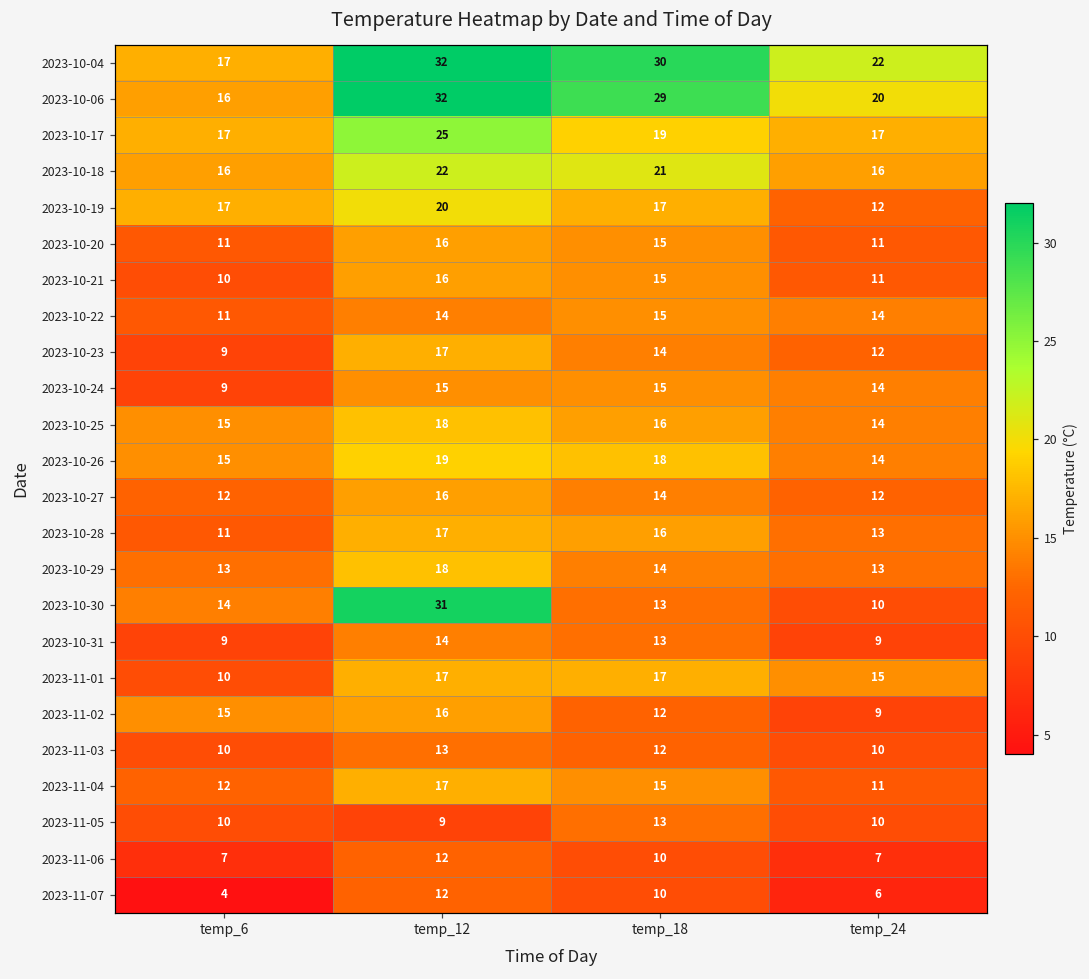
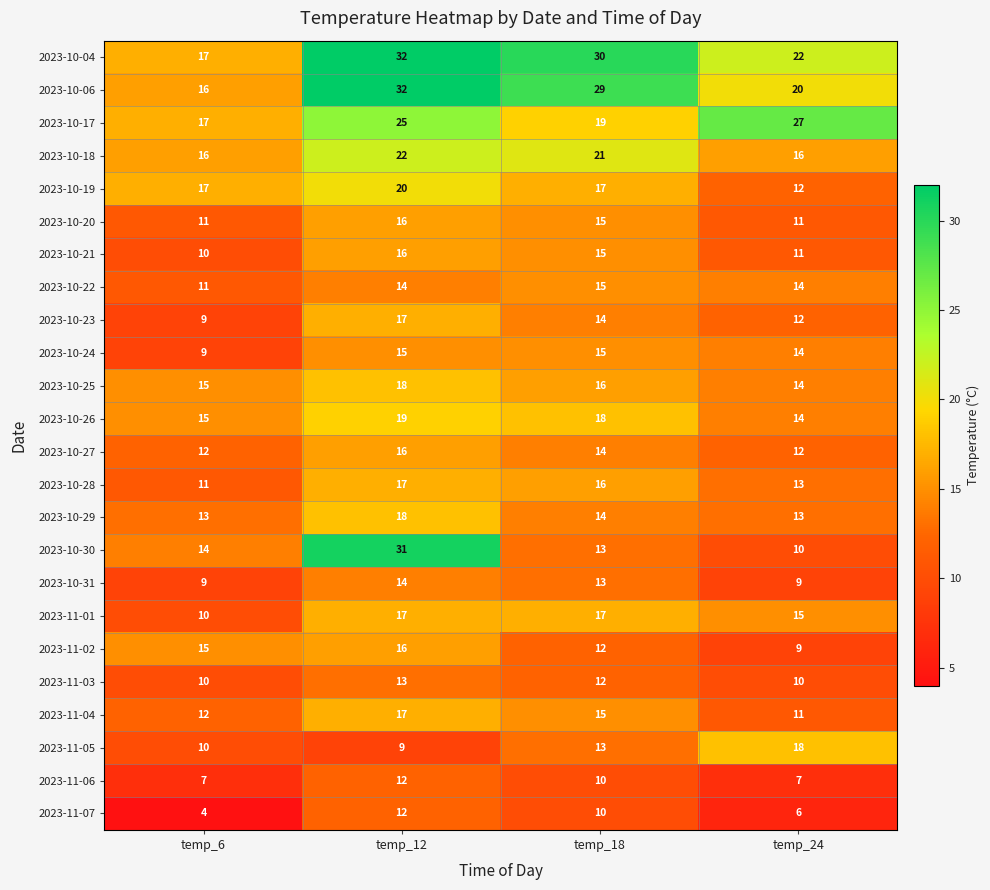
  {
    "2023-10-04": {
      "temp_6": 17,
      "temp_12": 32,
      "temp_18": 30,
      "temp_24": 22
    },
    "2023-10-06": {
      "temp_6": 16,
      "temp_12": 32,
      "temp_18": 29,
      "temp_24": 20
    },
    "2023-10-17": {
      "temp_6": 17,
      "temp_12": 25,
      "temp_18": 19,
-     "temp_24": 17
+     "temp_24": 27
    },
    "2023-10-18": {
      "temp_6": 16,
      "temp_12": 22,
      "temp_18": 21,
      "temp_24": 16
    },
    "2023-10-19": {
      "temp_6": 17,
      "temp_12": 20,
      "temp_18": 17,
      "temp_24": 12
    },
    "2023-10-20": {
      "temp_6": 11,
      "temp_12": 16,
      "temp_18": 15,
      "temp_24": 11
    },
    "2023-10-21": {
      "temp_6": 10,
      "temp_12": 16,
      "temp_18": 15,
      "temp_24": 11
    },
    "2023-10-22": {
      "temp_6": 11,
      "temp_12": 14,
      "temp_18": 15,
      "temp_24": 14
    },
    "2023-10-23": {
      "temp_6": 9,
      "temp_12": 17,
      "temp_18": 14,
      "temp_24": 12
    },
    "2023-10-24": {
      "temp_6": 9,
      "temp_12": 15,
      "temp_18": 15,
      "temp_24": 14
    },
    "2023-10-25": {
      "temp_6": 15,
      "temp_12": 18,
      "temp_18": 16,
      "temp_24": 14
    },
    "2023-10-26": {
      "temp_6": 15,
      "temp_12": 19,
      "temp_18": 18,
      "temp_24": 14
    },
    "2023-10-27": {
      "temp_6": 12,
      "temp_12": 16,
      "temp_18": 14,
      "temp_24": 12
    },
    "2023-10-28": {
      "temp_6": 11,
      "temp_12": 17,
      "temp_18": 16,
      "temp_24": 13
    },
    "2023-10-29": {
      "temp_6": 13,
      "temp_12": 18,
      "temp_18": 14,
      "temp_24": 13
    },
    "2023-10-30": {
      "temp_6": 14,
      "temp_12": 31,
      "temp_18": 13,
      "temp_24": 10
    },
    "2023-10-31": {
      "temp_6": 9,
      "temp_12": 14,
      "temp_18": 13,
      "temp_24": 9
    },
    "2023-11-01": {
      "temp_6": 10,
      "temp_12": 17,
      "temp_18": 17,
      "temp_24": 15
    },
    "2023-11-02": {
      "temp_6": 15,
      "temp_12": 16,
      "temp_18": 12,
      "temp_24": 9
    },
    "2023-11-03": {
      "temp_6": 10,
      "temp_12": 13,
      "temp_18": 12,
      "temp_24": 10
    },
    "2023-11-04": {
      "temp_6": 12,
      "temp_12": 17,
      "temp_18": 15,
      "temp_24": 11
    },
    "2023-11-05": {
      "temp_6": 10,
      "temp_12": 9,
      "temp_18": 13,
-     "temp_24": 10
+     "temp_24": 18
    },
    "2023-11-06": {
      "temp_6": 7,
      "temp_12": 12,
      "temp_18": 10,
      "temp_24": 7
    },
    "2023-11-07": {
      "temp_6": 4,
      "temp_12": 12,
      "temp_18": 10,
      "temp_24": 6
    }
  }
